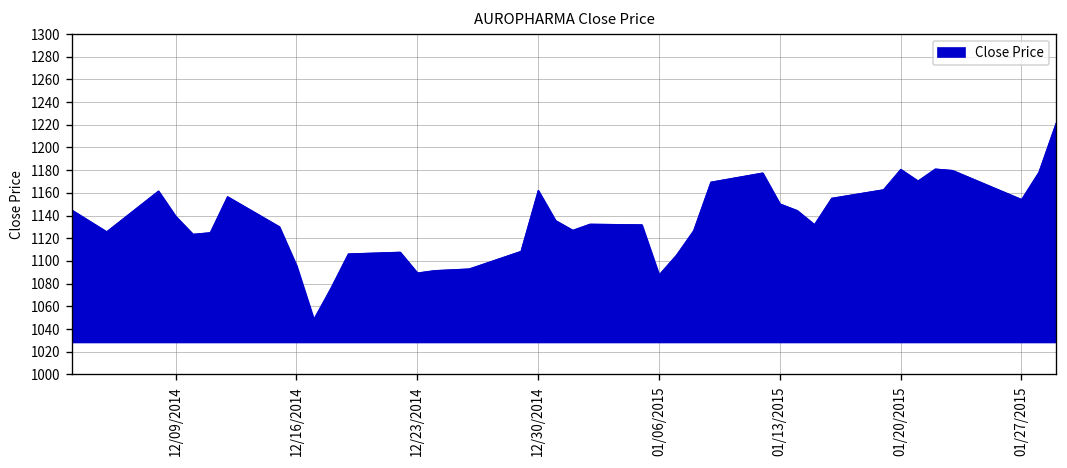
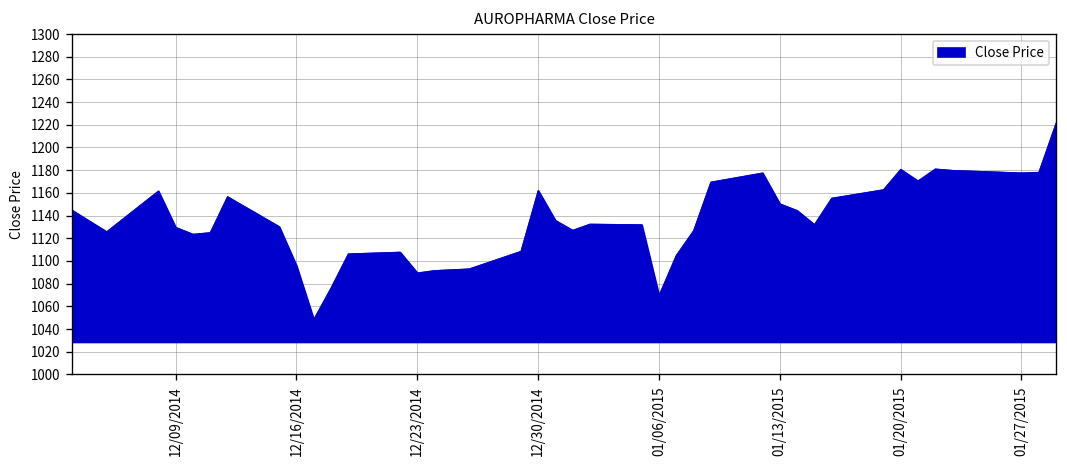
  {
-   "12/09/2014": 1140,
+   "12/09/2014": 1130,
    "12/16/2014": 1100,
    "12/23/2014": 1090,
    "12/30/2014": 1160,
-   "01/06/2015": 1090,
+   "01/06/2015": 1070,
    "01/13/2015": 1150,
    "01/20/2015": 1180,
-   "01/27/2015": 1150
+   "01/27/2015": 1180
  }
